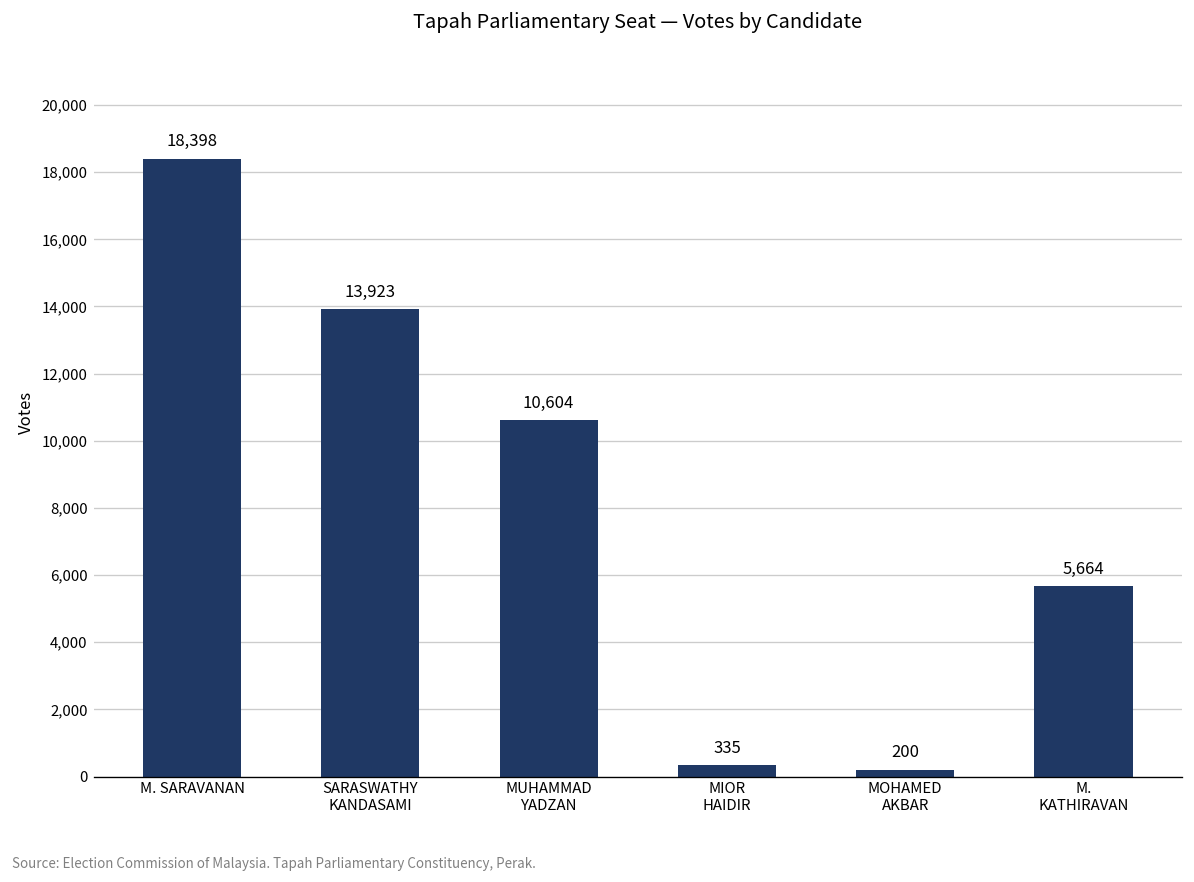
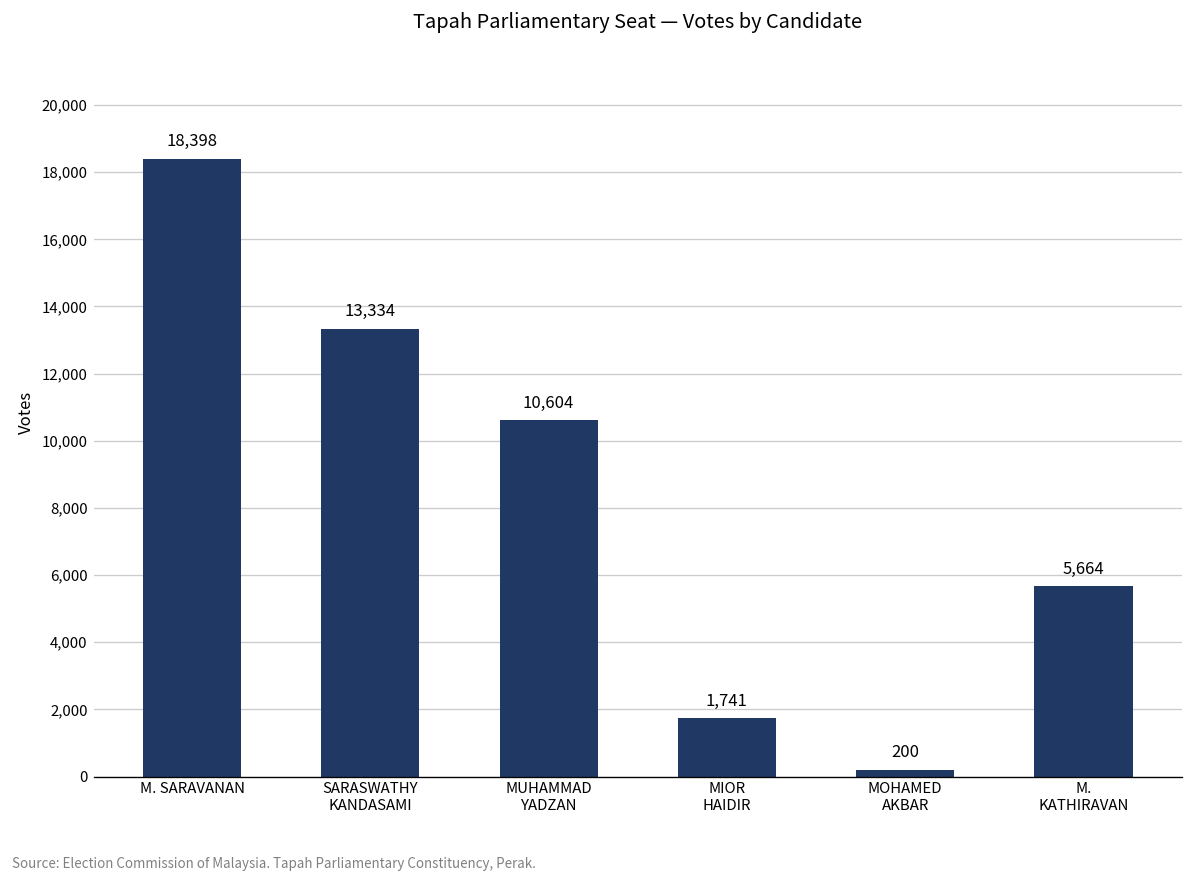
  {
    "M. SARAVANAN": "18,398",
-   "SARASWATHY KANDASAMI": "13,923",
+   "SARASWATHY KANDASAMI": "13,334",
    "MUHAMMAD YADZAN": "10,604",
-   "MIOR HAIDIR": "335",
+   "MIOR HAIDIR": "1,741",
    "MOHAMED AKBAR": "200",
    "M. KATHIRAVAN": "5,664"
  }
